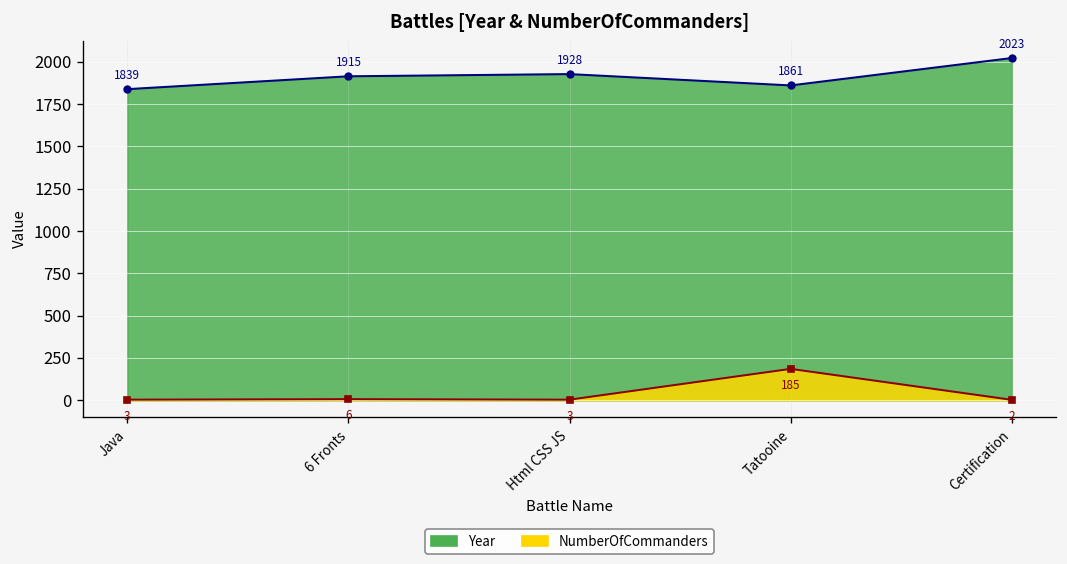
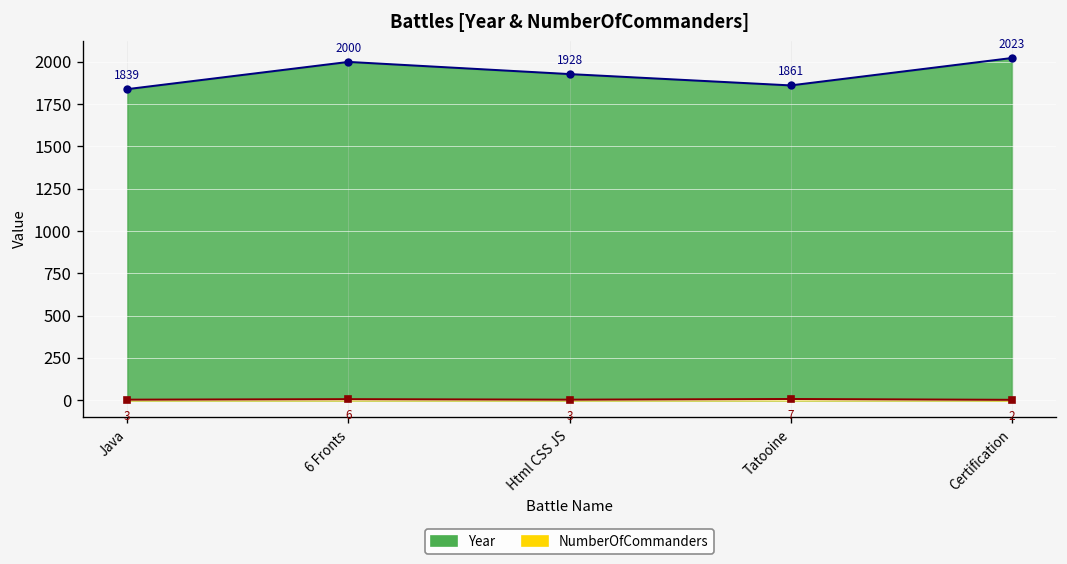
  {
    "Year": {
      "Java": 1839,
-     "6 Fronts": 1915,
+     "6 Fronts": 2000,
      "Html CSS JS": 1928,
      "Tatooine": 1861,
      "Certification": 2023
    },
    "NumberOfCommanders": {
      "Java": 3,
      "6 Fronts": 6,
      "Html CSS JS": 3,
-     "Tatooine": 185,
+     "Tatooine": 7,
      "Certification": 2
    }
  }
